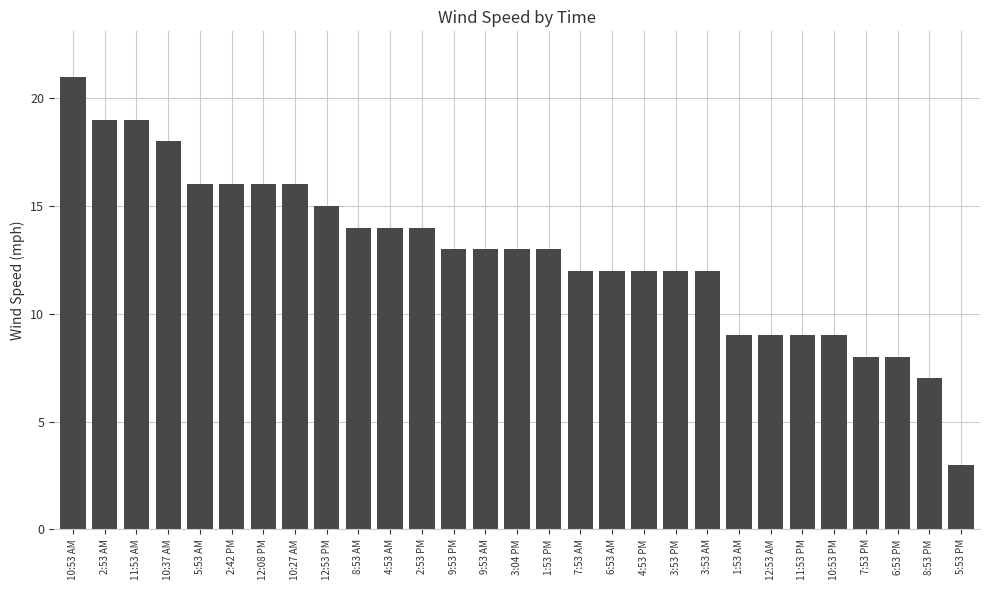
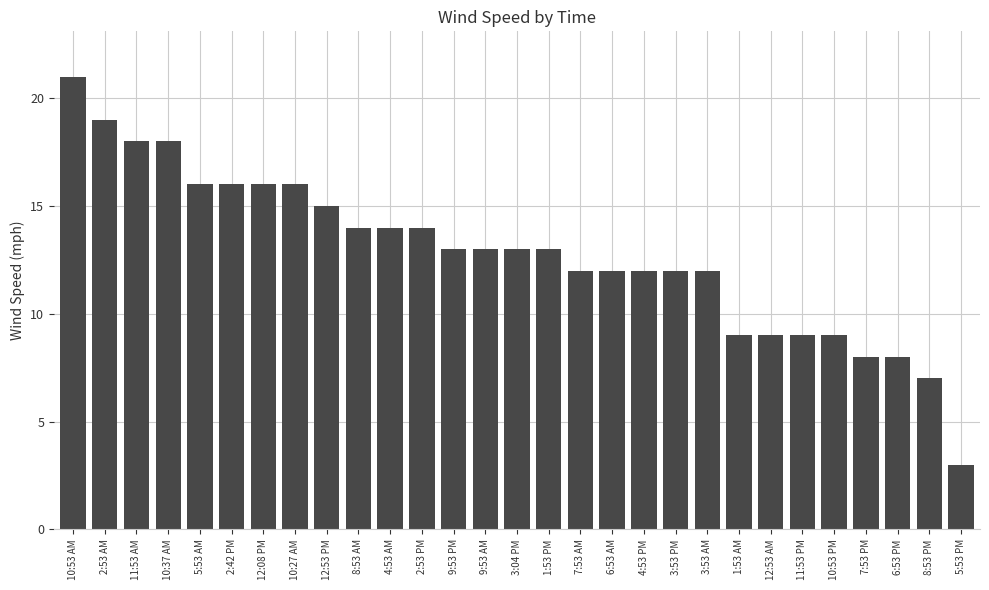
  {
    "10:53 AM": 21,
    "2:53 AM": 19,
-   "11:53 AM": 19,
+   "11:53 AM": 18,
    "10:37 AM": 18,
    "5:53 AM": 16,
    "2:42 PM": 16,
    "12:08 PM": 16,
    "10:27 AM": 16,
    "12:53 PM": 15,
    "8:53 AM": 14,
    "4:53 AM": 14,
    "2:53 PM": 14,
    "9:53 PM": 13,
    "9:53 AM": 13,
    "3:04 PM": 13,
    "1:53 PM": 13,
    "7:53 AM": 12,
    "6:53 AM": 12,
    "4:53 PM": 12,
    "3:53 PM": 12,
    "3:53 AM": 12,
    "1:53 AM": 9,
    "12:53 AM": 9,
    "11:53 PM": 9,
    "10:53 PM": 9,
    "7:53 PM": 8,
    "6:53 PM": 8,
    "8:53 PM": 7,
    "5:53 PM": 3
  }
